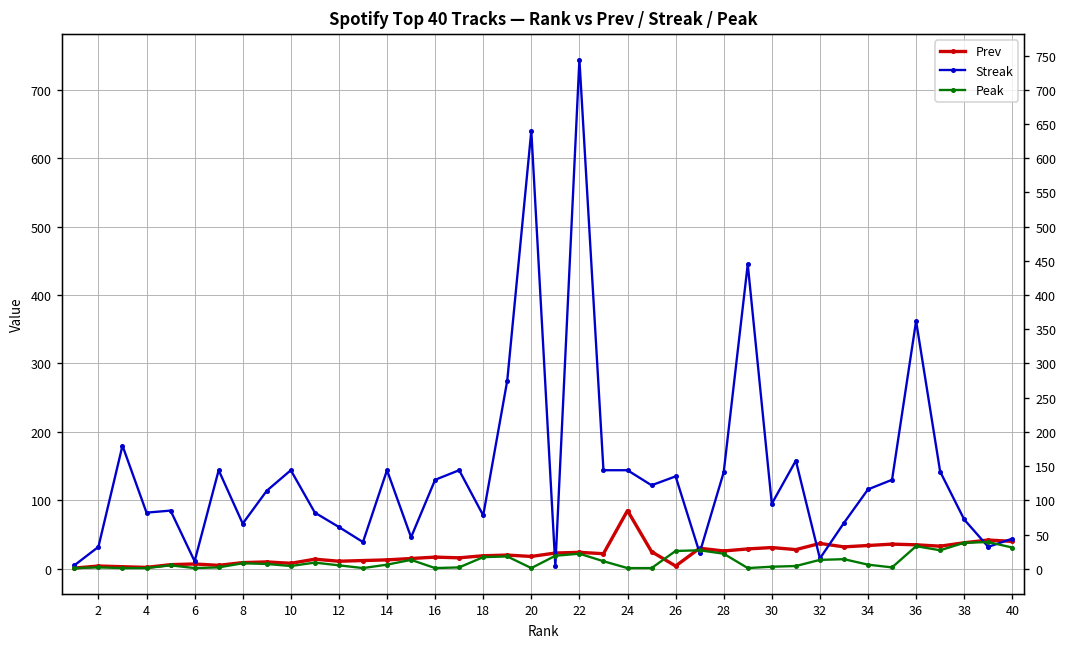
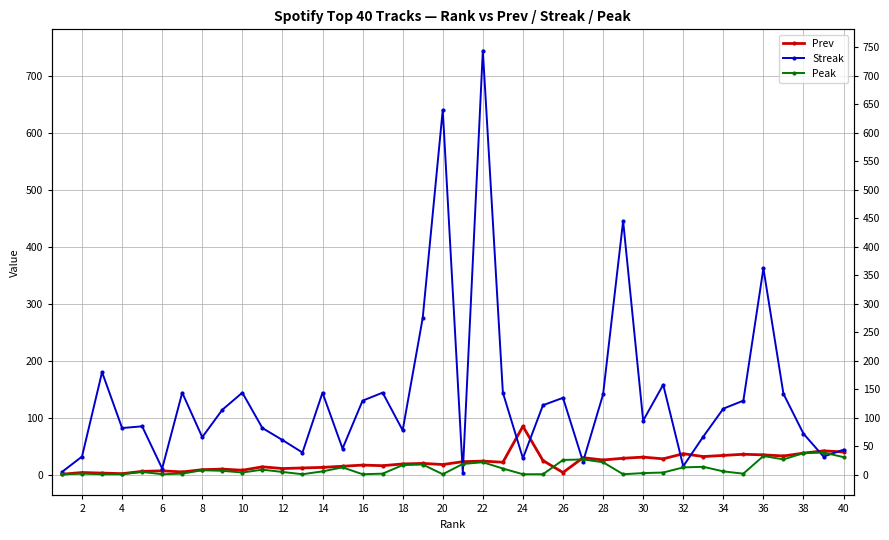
  {
    "Prev": {
      "12": 10,
      "14": 10,
      "16": 20,
      "20": 20,
      "24": 90,
      "26": 0,
      "30": 30,
      "32": 40,
      "34": 30
    },
    "Streak": {
      "2": 30,
      "4": 80,
      "8": 70,
      "10": 140,
      "12": 60,
      "14": 140,
      "16": 130,
      "18": 80,
      "20": 640,
      "22": 740,
-     "24": 140,
+     "24": 30,
      "26": 140,
      "28": 140,
      "30": 100,
      "34": 120,
      "36": 360,
      "38": 70
    },
    "Peak": {
      "6": 0,
      "12": 10,
      "14": 10,
      "16": 0,
      "20": 0,
      "24": 0,
      "26": 30,
      "30": 0,
      "34": 10,
      "40": 30
    }
  }
